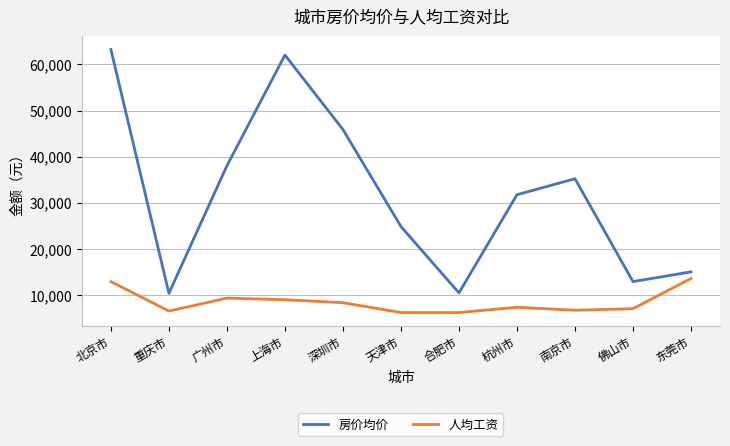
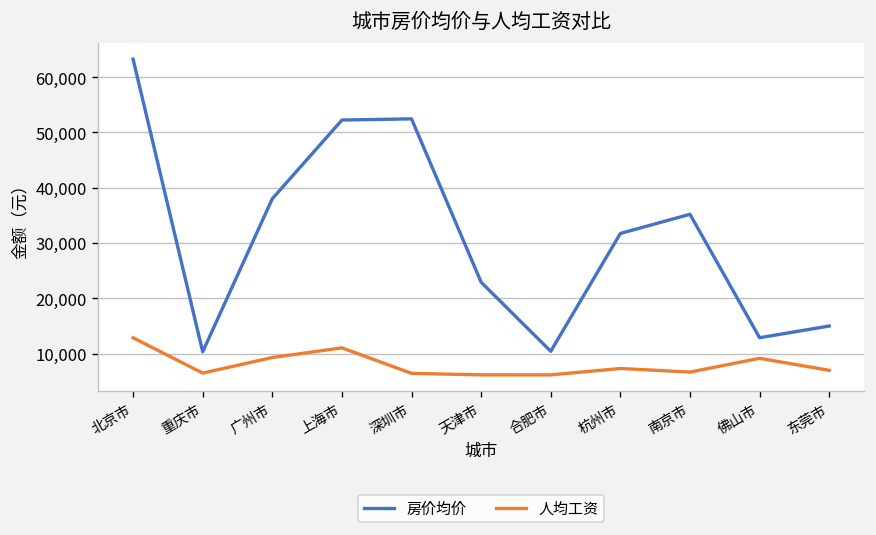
  {
    "房价均价": {
      "北京市": "63,000",
      "重庆市": "10,000",
      "广州市": "38,000",
-     "上海市": "62,000",
-     "深圳市": "46,000",
-     "天津市": "25,000",
+     "上海市": "52,000",
+     "深圳市": "52,000",
+     "天津市": "23,000",
      "合肥市": "10,000",
      "杭州市": "32,000",
      "南京市": "35,000",
      "佛山市": "13,000",
      "东莞市": "15,000"
    },
    "人均工资": {
      "北京市": "13,000",
      "重庆市": "6,000",
      "广州市": "9,000",
-     "上海市": "9,000",
-     "深圳市": "8,000",
+     "上海市": "11,000",
+     "深圳市": "6,000",
      "天津市": "6,000",
      "合肥市": "6,000",
      "杭州市": "7,000",
      "南京市": "7,000",
-     "佛山市": "7,000",
-     "东莞市": "14,000"
+     "佛山市": "9,000",
+     "东莞市": "7,000"
    }
  }
